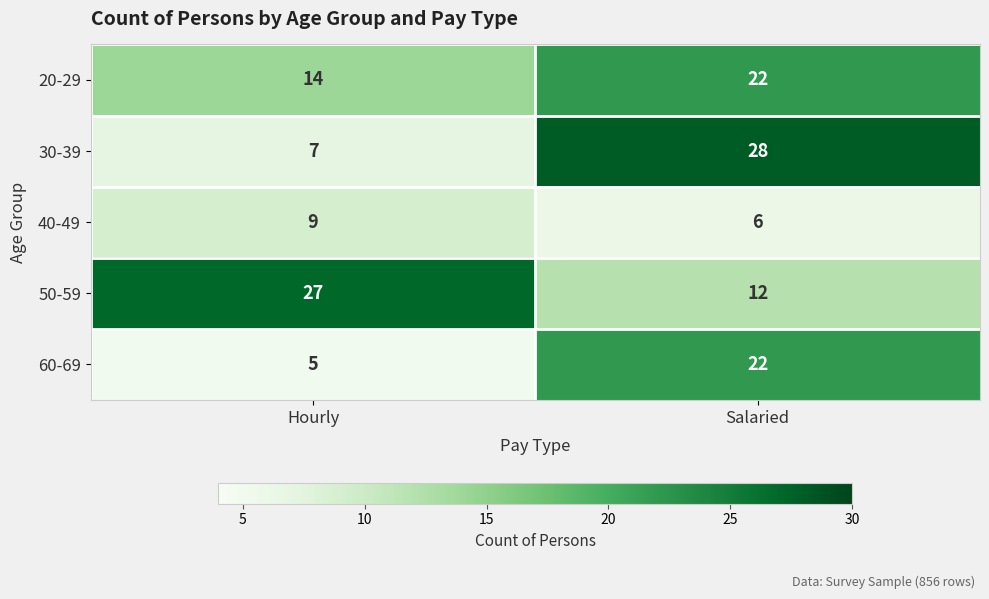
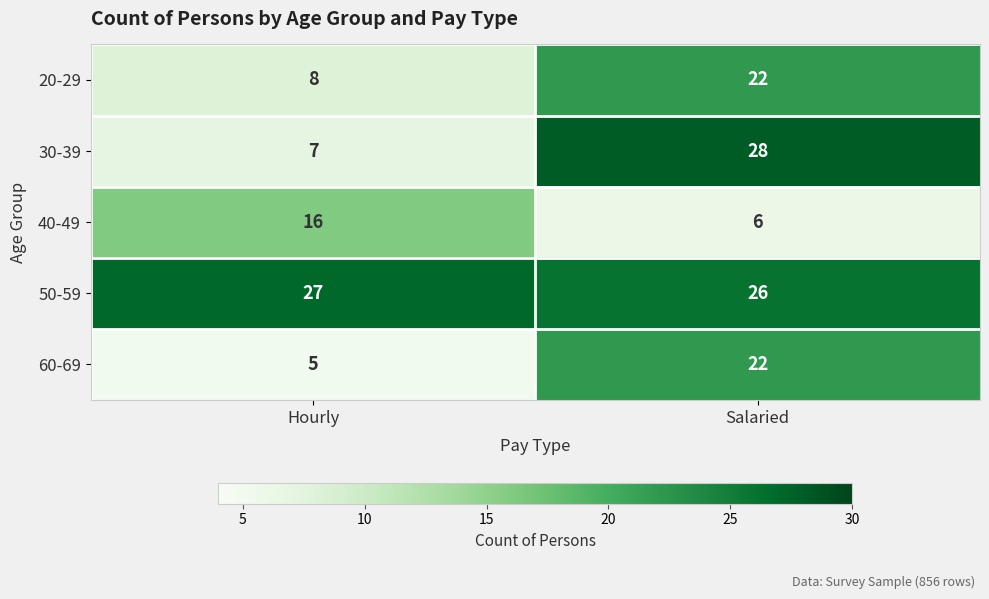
  {
    "20-29": {
-     "Hourly": 14,
+     "Hourly": 8,
      "Salaried": 22
    },
    "30-39": {
      "Hourly": 7,
      "Salaried": 28
    },
    "40-49": {
-     "Hourly": 9,
+     "Hourly": 16,
      "Salaried": 6
    },
    "50-59": {
      "Hourly": 27,
-     "Salaried": 12
+     "Salaried": 26
    },
    "60-69": {
      "Hourly": 5,
      "Salaried": 22
    }
  }
